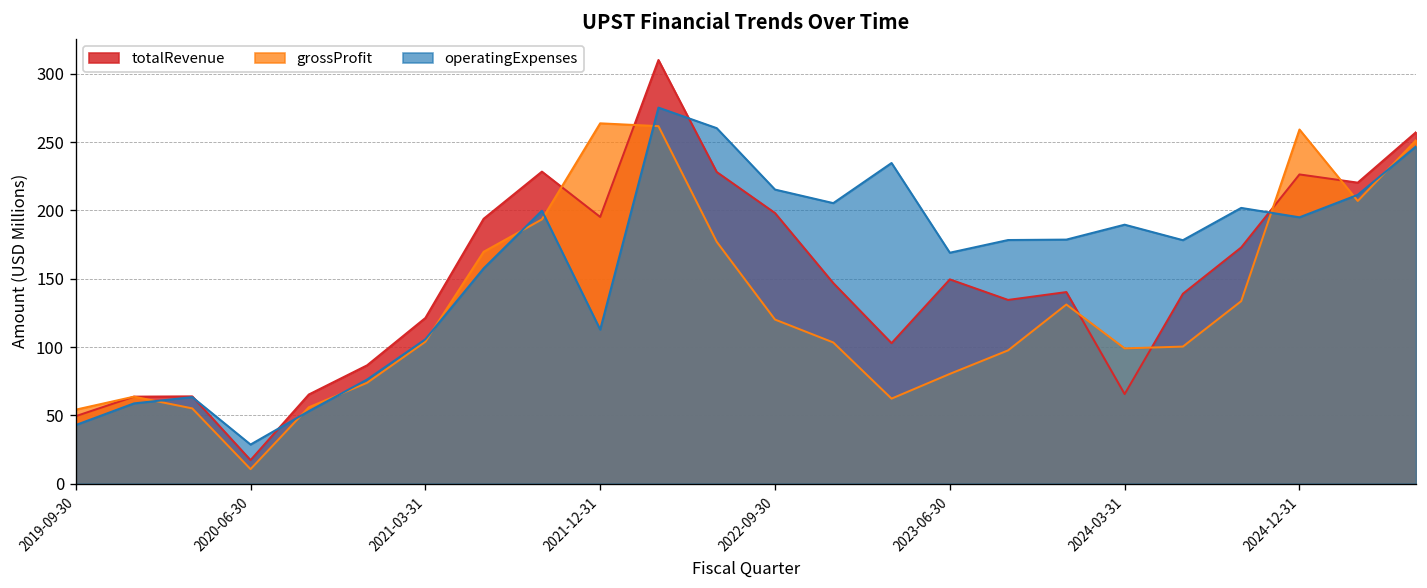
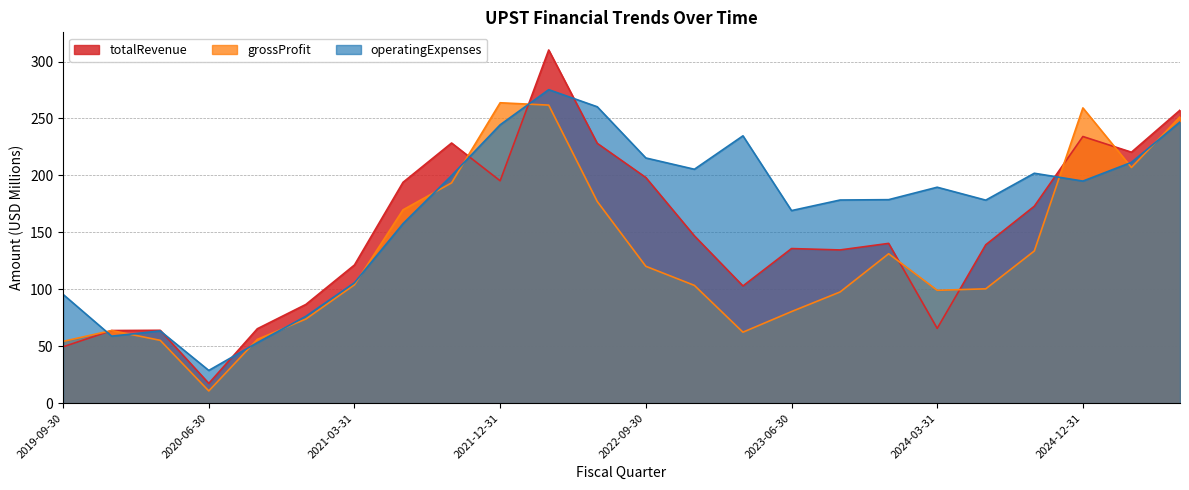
  {
    "totalRevenue": {
      "2019-09-30": 49,
      "2020-06-30": 17,
      "2021-03-31": 121,
      "2021-12-31": 195,
      "2022-09-30": 198,
-     "2023-06-30": 150,
+     "2023-06-30": 136,
      "2024-03-31": 66,
-     "2024-12-31": 226
+     "2024-12-31": 234
    },
    "grossProfit": {
      "2019-09-30": 54,
      "2020-06-30": 11,
      "2021-12-31": 264,
      "2022-09-30": 120,
      "2023-06-30": 80,
      "2024-03-31": 99,
      "2024-12-31": 259
    },
    "operatingExpenses": {
-     "2019-09-30": 43,
+     "2019-09-30": 96,
      "2020-06-30": 29,
-     "2021-12-31": 113,
+     "2021-12-31": 244,
      "2022-09-30": 215,
      "2023-06-30": 169,
      "2024-03-31": 190,
      "2024-12-31": 195
    }
  }
